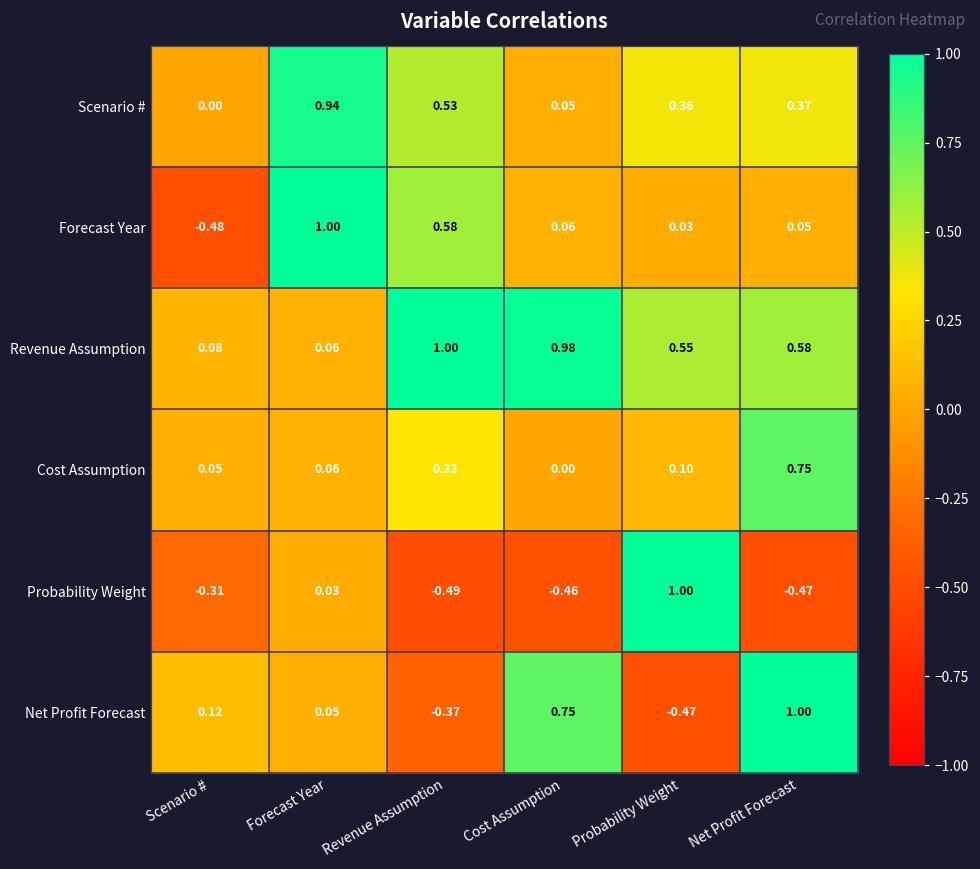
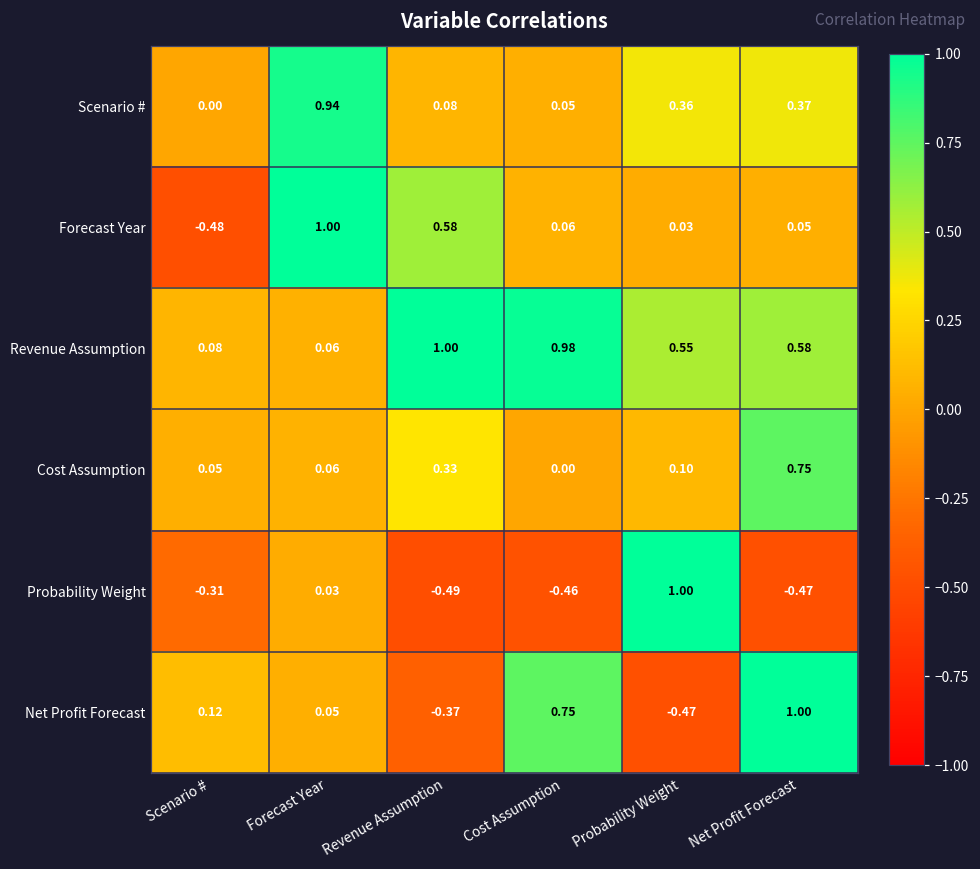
  {
    "Scenario #": {
      "Scenario #": 0.00,
      "Forecast Year": 0.94,
-     "Revenue Assumption": 0.53,
+     "Revenue Assumption": 0.08,
      "Cost Assumption": 0.05,
      "Probability Weight": 0.36,
      "Net Profit Forecast": 0.37
    },
    "Forecast Year": {
      "Scenario #": -0.48,
      "Forecast Year": 1.00,
      "Revenue Assumption": 0.58,
      "Cost Assumption": 0.06,
      "Probability Weight": 0.03,
      "Net Profit Forecast": 0.05
    },
    "Revenue Assumption": {
      "Scenario #": 0.08,
      "Forecast Year": 0.06,
      "Revenue Assumption": 1.00,
      "Cost Assumption": 0.98,
      "Probability Weight": 0.55,
      "Net Profit Forecast": 0.58
    },
    "Cost Assumption": {
      "Scenario #": 0.05,
      "Forecast Year": 0.06,
      "Revenue Assumption": 0.33,
      "Cost Assumption": 0.00,
      "Probability Weight": 0.10,
      "Net Profit Forecast": 0.75
    },
    "Probability Weight": {
      "Scenario #": -0.31,
      "Forecast Year": 0.03,
      "Revenue Assumption": -0.49,
      "Cost Assumption": -0.46,
      "Probability Weight": 1.00,
      "Net Profit Forecast": -0.47
    },
    "Net Profit Forecast": {
      "Scenario #": 0.12,
      "Forecast Year": 0.05,
      "Revenue Assumption": -0.37,
      "Cost Assumption": 0.75,
      "Probability Weight": -0.47,
      "Net Profit Forecast": 1.00
    }
  }
